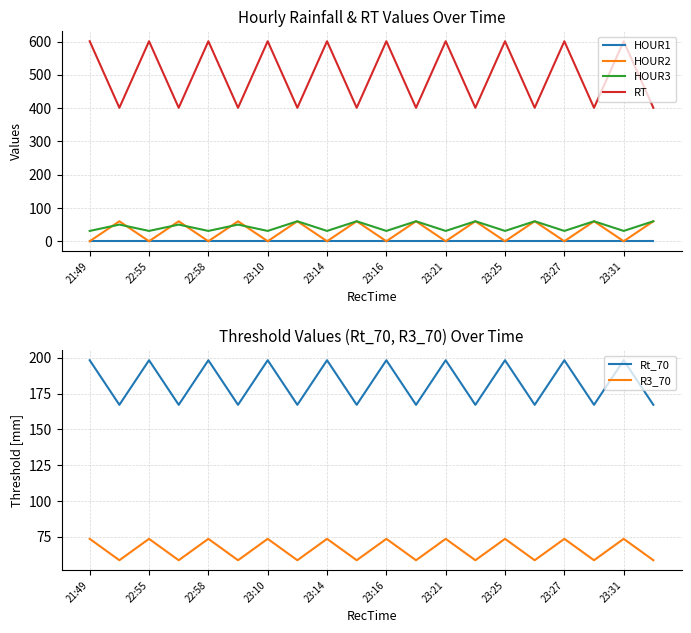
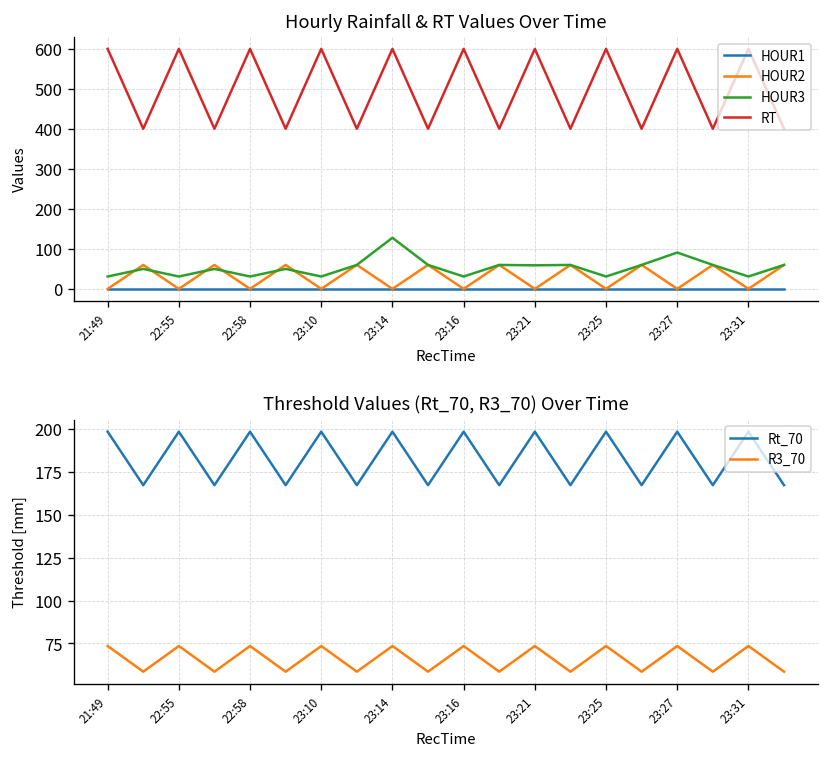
  {
    "Hourly Rainfall & RT Values Over Time": {
      "HOUR3": {
-       "23:14": 30,
-       "23:21": 30,
+       "23:14": 130,
+       "23:21": 60,
        "23:25": 30,
-       "23:27": 30,
+       "23:27": 90,
        "23:31": 30
      },
      "RT": {
        "23:14": 600,
        "23:21": 600,
        "23:25": 600,
        "23:27": 600
      }
    },
    "Threshold Values (Rt_70, R3_70) Over Time": {
      "Rt_70": {
        "23:14": 198,
        "23:21": 198,
        "23:25": 198,
        "23:27": 198
      },
      "R3_70": {
        "23:14": 74,
        "23:21": 74,
        "23:25": 74,
        "23:27": 74,
        "23:31": 74
      }
    }
  }
